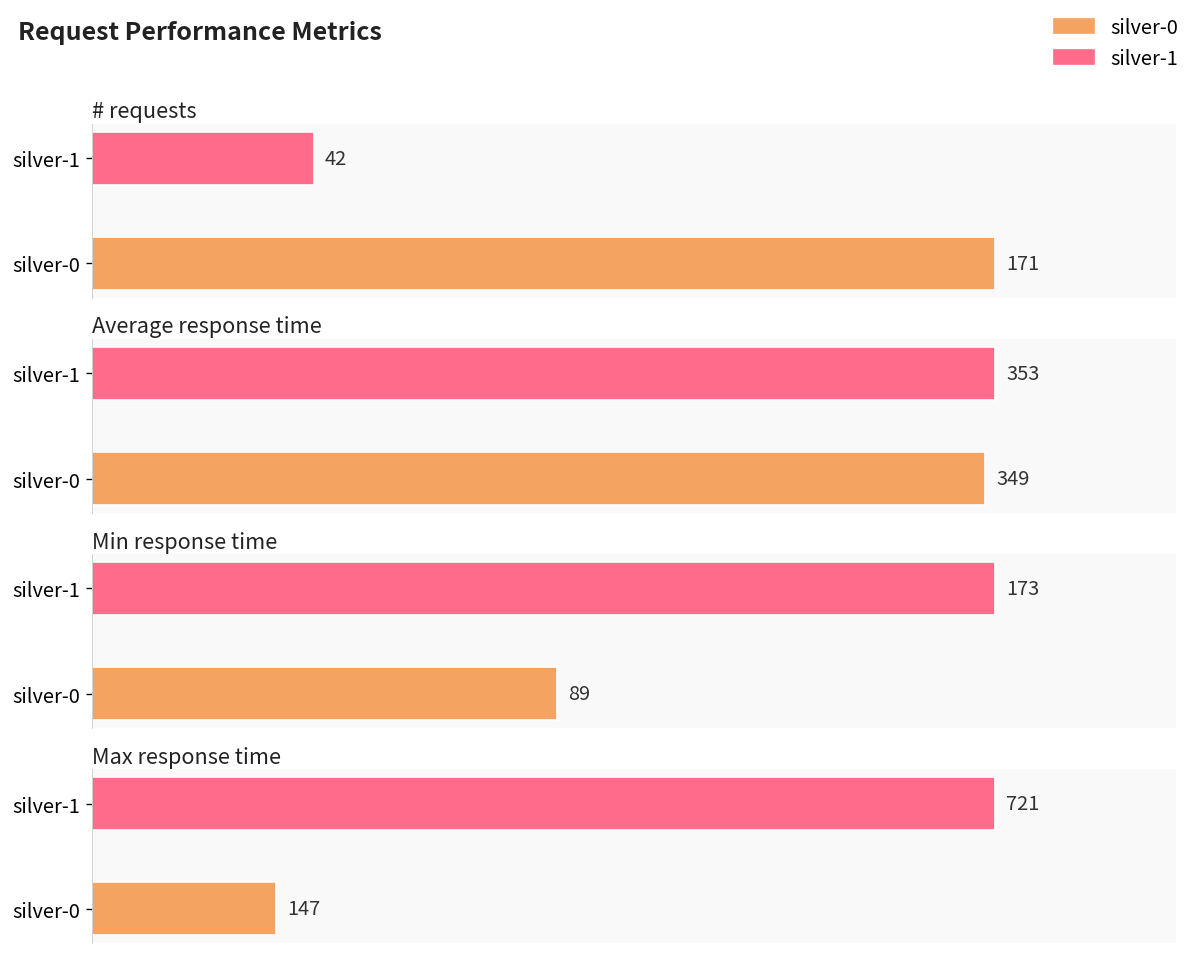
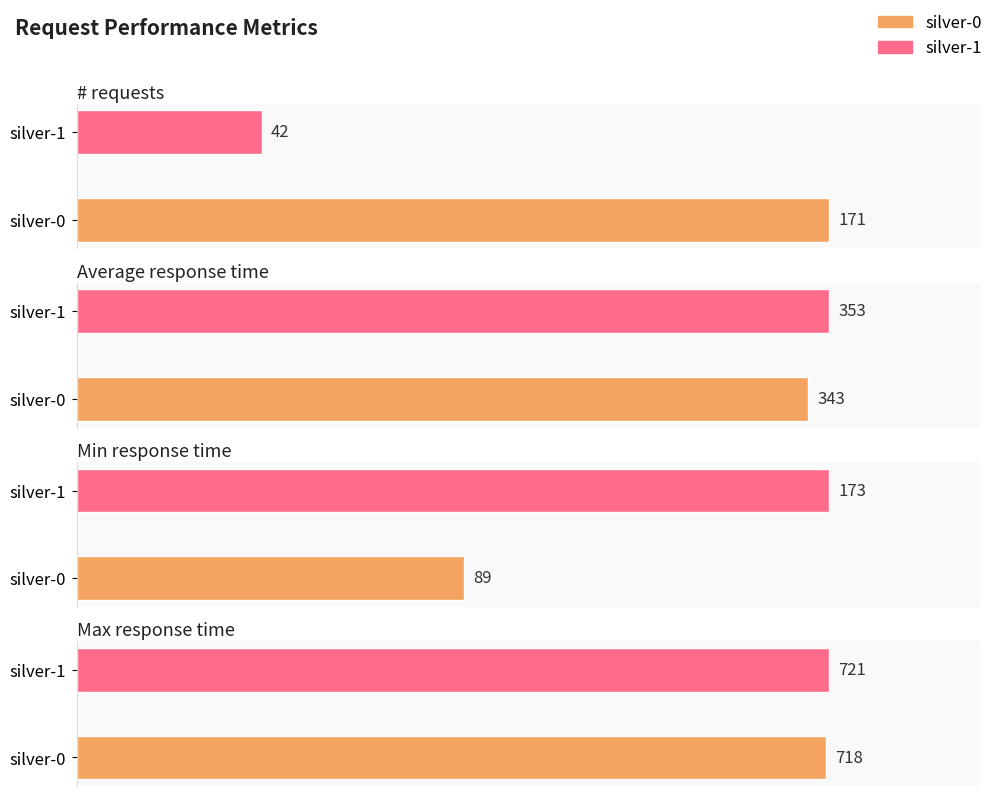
  {
    "# requests": {
      "silver-1": 42,
      "silver-0": 171
    },
    "Average response time": {
      "silver-1": 353,
-     "silver-0": 349
+     "silver-0": 343
    },
    "Min response time": {
      "silver-1": 173,
      "silver-0": 89
    },
    "Max response time": {
      "silver-1": 721,
-     "silver-0": 147
+     "silver-0": 718
    }
  }
